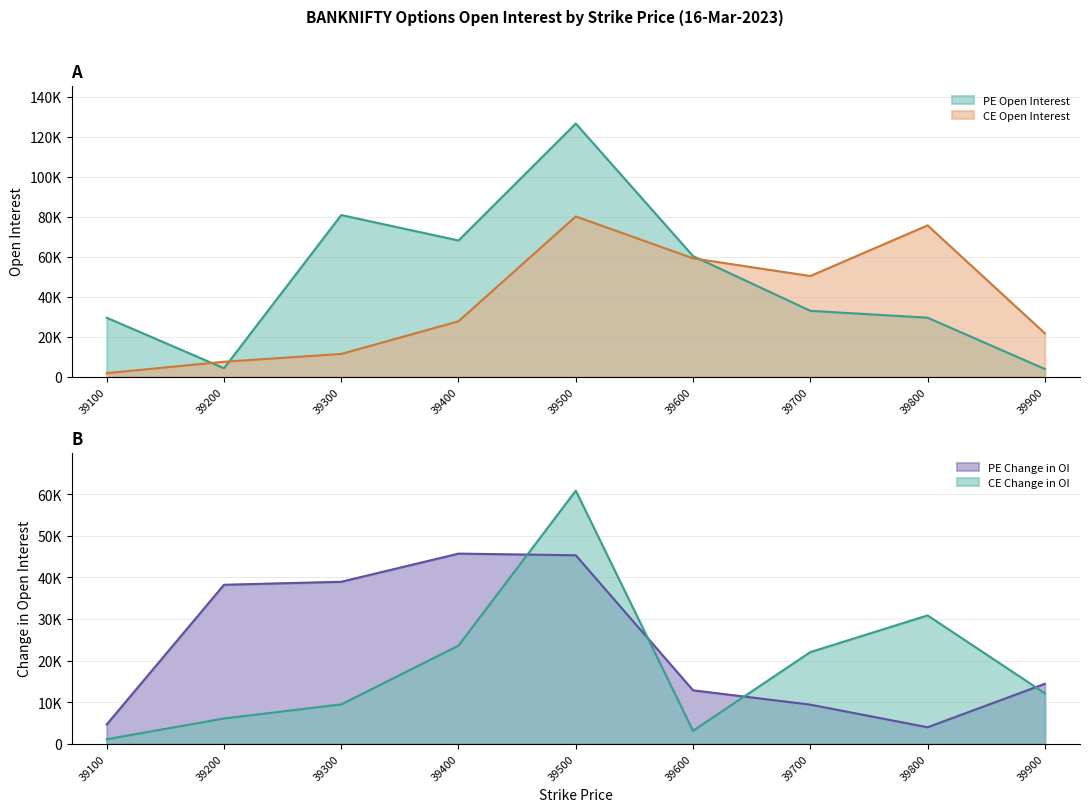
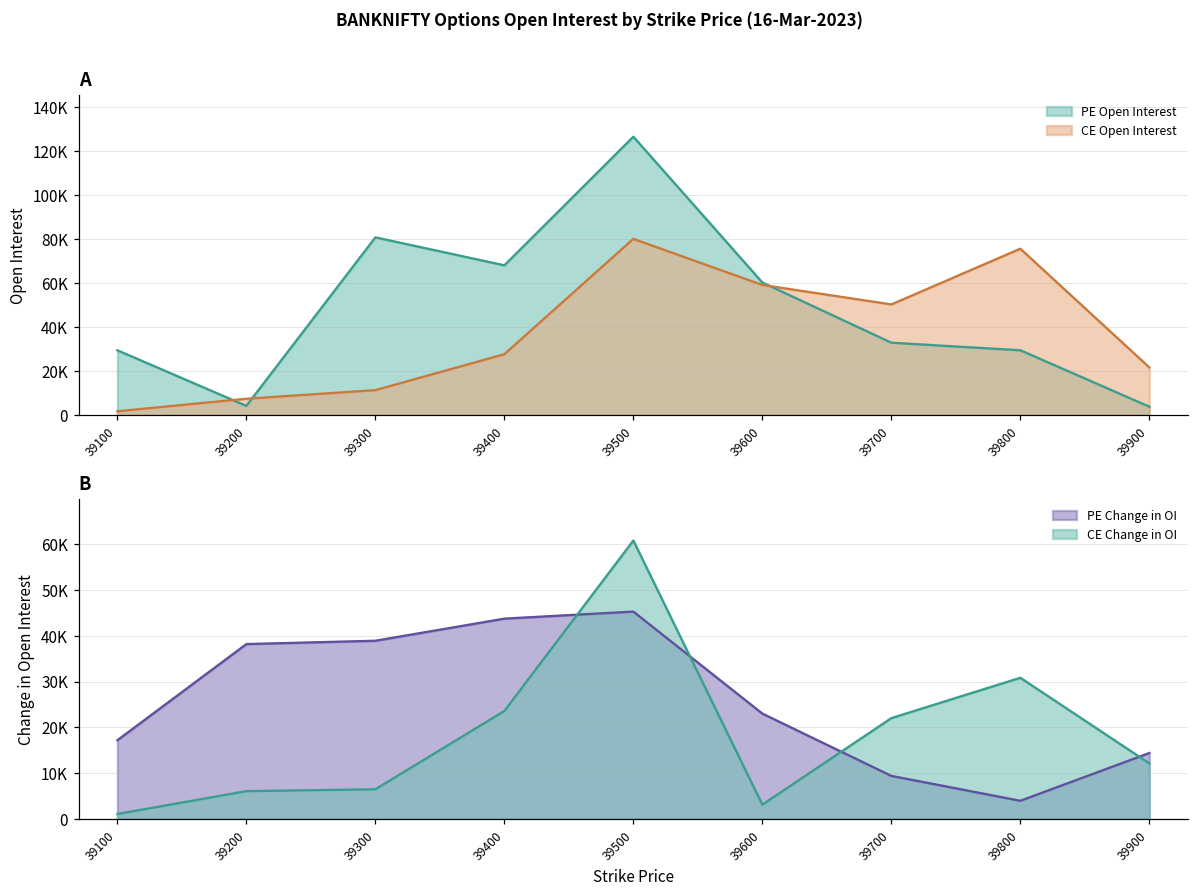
  {
    "A": {
      "PE Open Interest": {
        "39100": 29000,
        "39200": 4000,
        "39300": 81000,
        "39400": 68000,
        "39500": 127000,
        "39700": 33000,
        "39800": 29000,
        "39900": 4000
      },
      "CE Open Interest": {
        "39100": 2000,
        "39200": 7000,
        "39300": 11000,
        "39400": 28000,
        "39500": 80000,
        "39700": 50000,
        "39800": 76000,
        "39900": 22000
      }
    },
    "B": {
      "PE Change in OI": {
-       "39100": 5000,
+       "39100": 17000,
        "39200": 38000,
        "39300": 39000,
-       "39400": 46000,
+       "39400": 44000,
        "39500": 45000,
-       "39600": 13000,
+       "39600": 23000,
        "39700": 9000,
        "39800": 4000,
        "39900": 14000
      },
      "CE Change in OI": {
        "39100": 1000,
        "39200": 6000,
-       "39300": 9000,
+       "39300": 6000,
        "39400": 24000,
        "39500": 61000,
        "39600": 3000,
        "39700": 22000,
        "39800": 31000,
        "39900": 12000
      }
    }
  }
